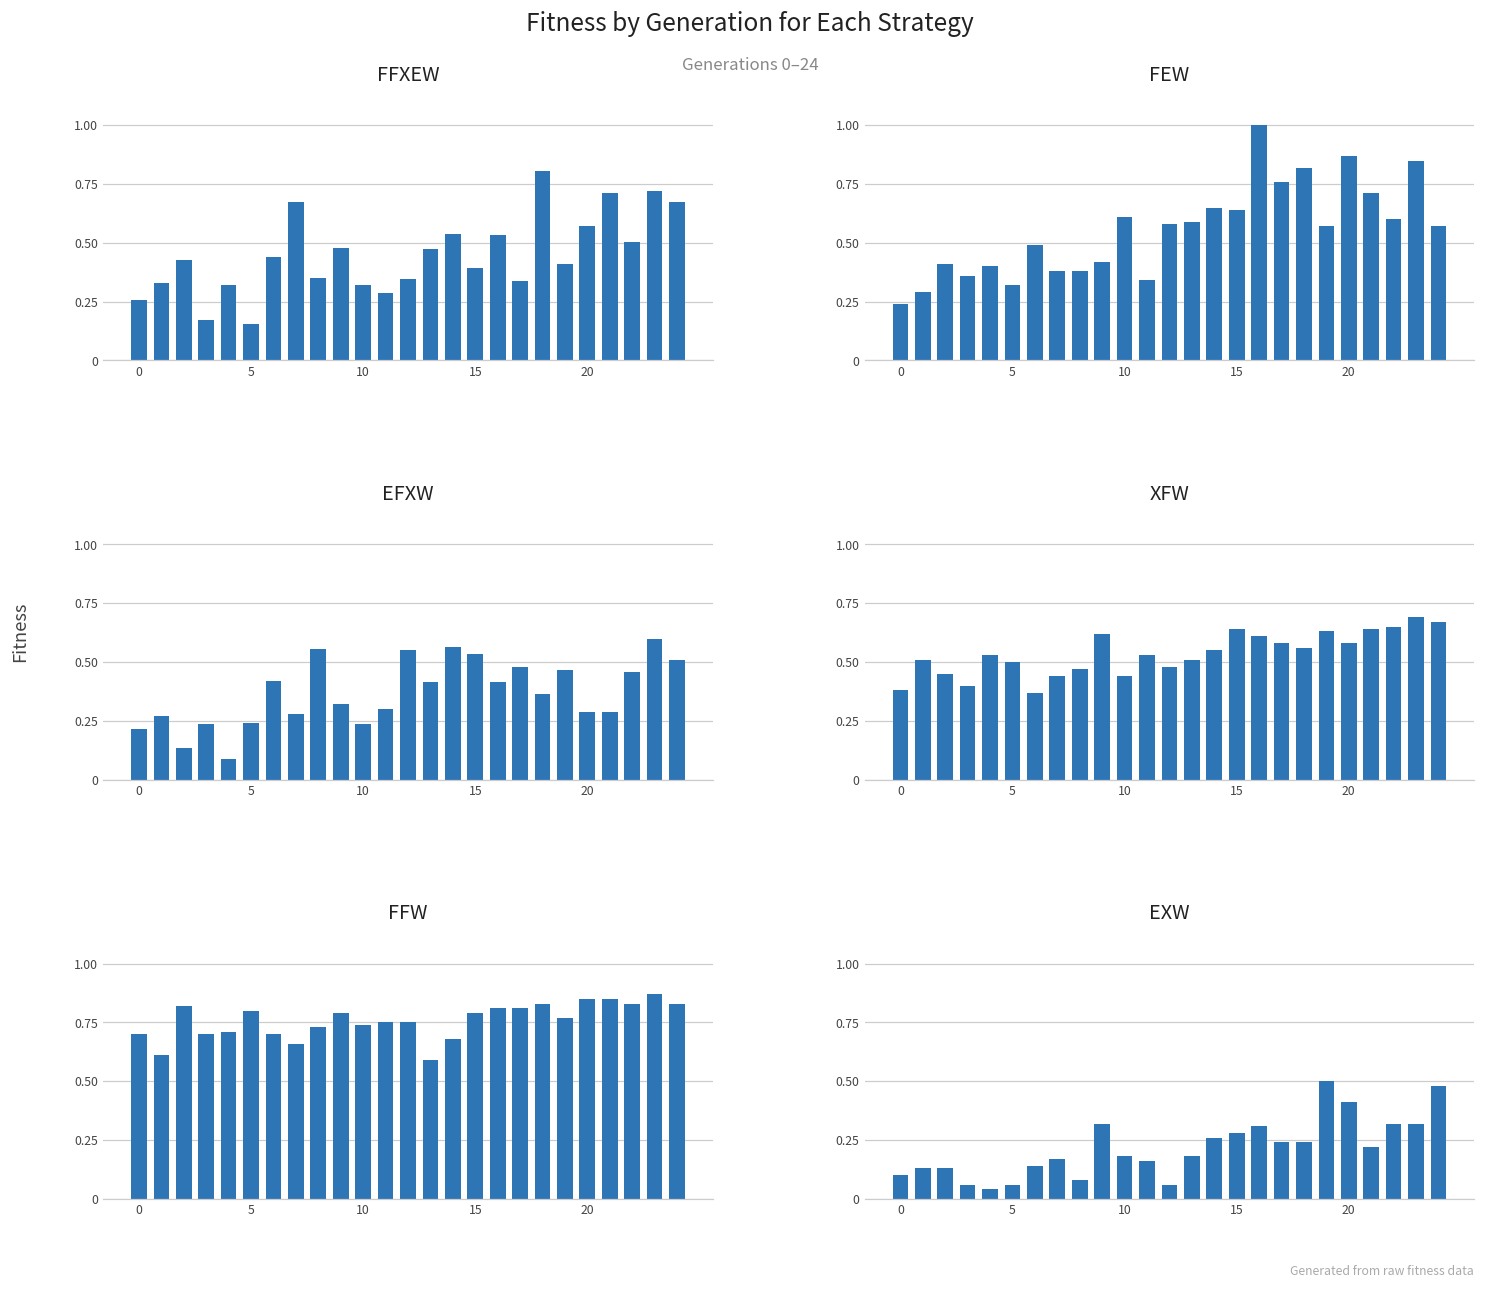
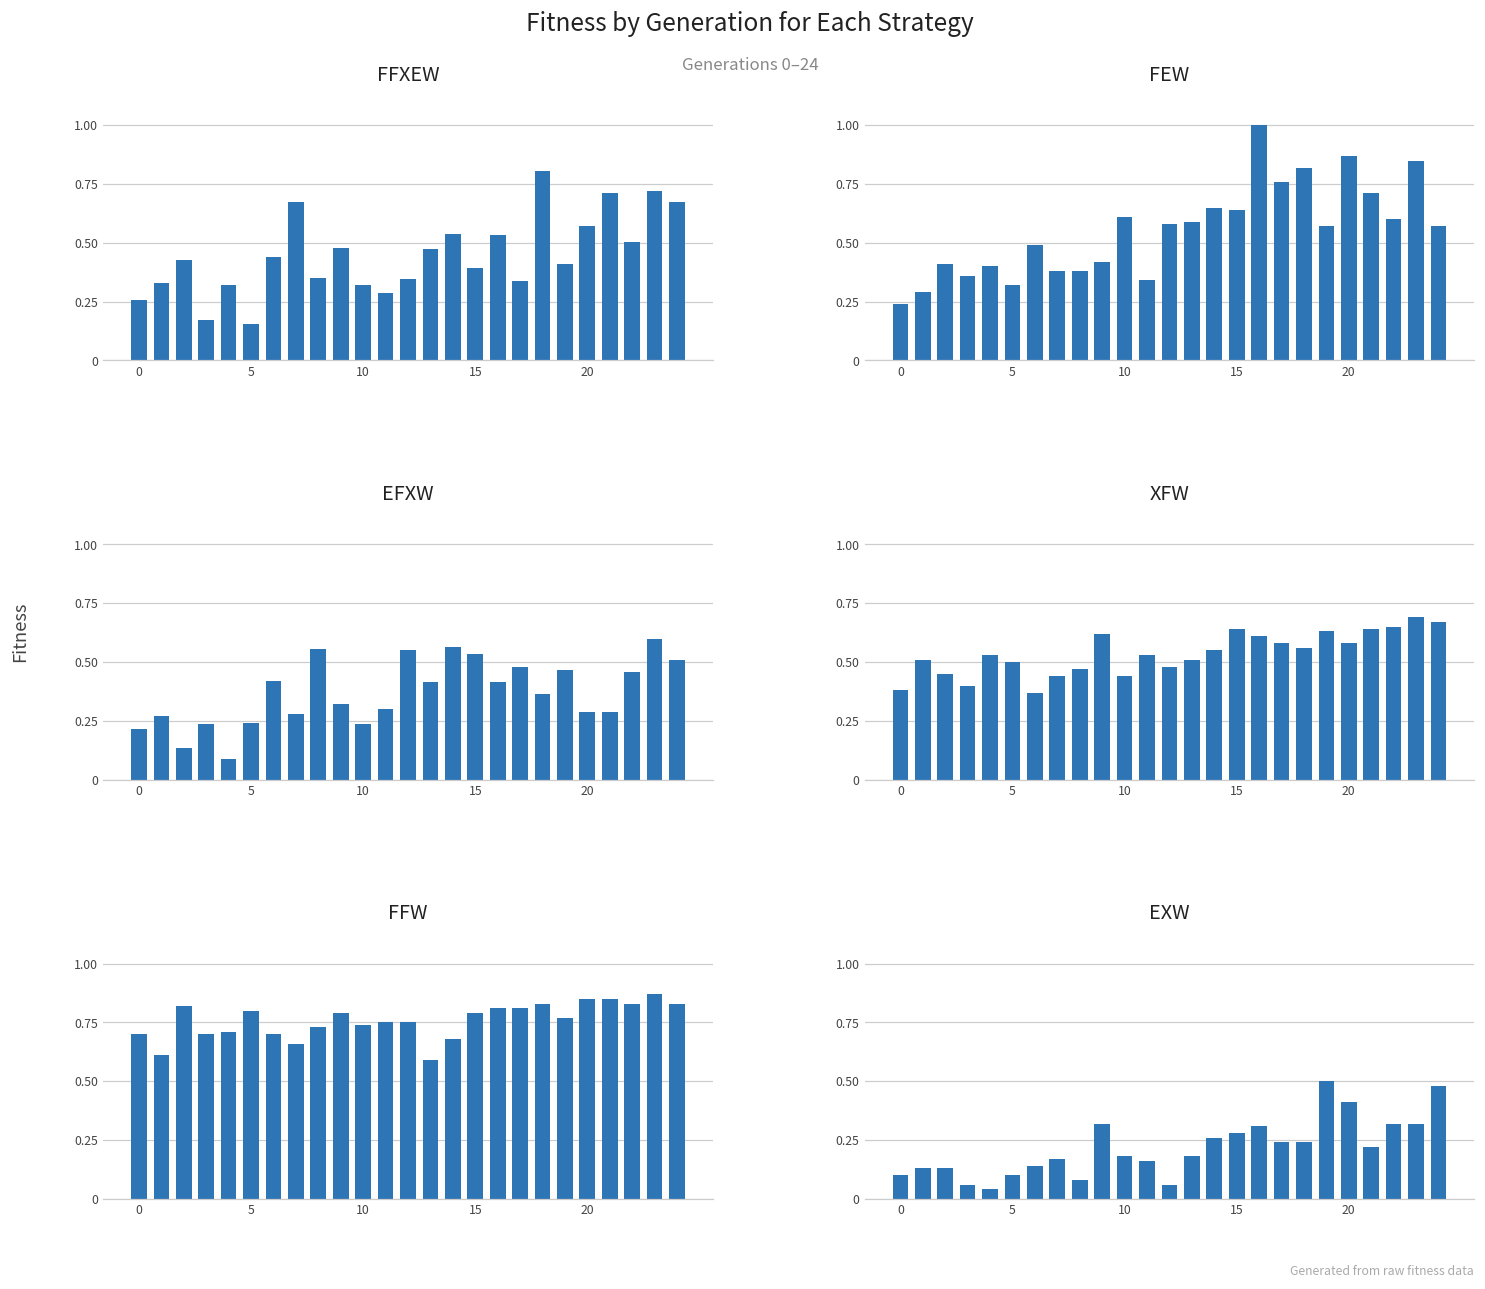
  {
    "FFXEW": {
      "0": 0.26,
      "5": 0.16,
      "10": 0.32,
      "15": 0.39,
      "20": 0.57
    },
    "FEW": {
      "0": 0.24,
      "5": 0.32,
      "10": 0.61,
      "15": 0.64,
      "20": 0.87
    },
    "EFXW": {
      "0": 0.21,
      "5": 0.24,
      "10": 0.24,
      "15": 0.54,
      "20": 0.29
    },
    "XFW": {
      "0": 0.38,
      "5": 0.50,
      "10": 0.44,
      "15": 0.64,
      "20": 0.58
    },
    "FFW": {
      "0": 0.70,
      "5": 0.80,
      "10": 0.74,
      "15": 0.79,
      "20": 0.85
    },
    "EXW": {
      "0": 0.10,
-     "5": 0.06,
+     "5": 0.10,
      "10": 0.18,
      "15": 0.28,
      "20": 0.41
    }
  }
